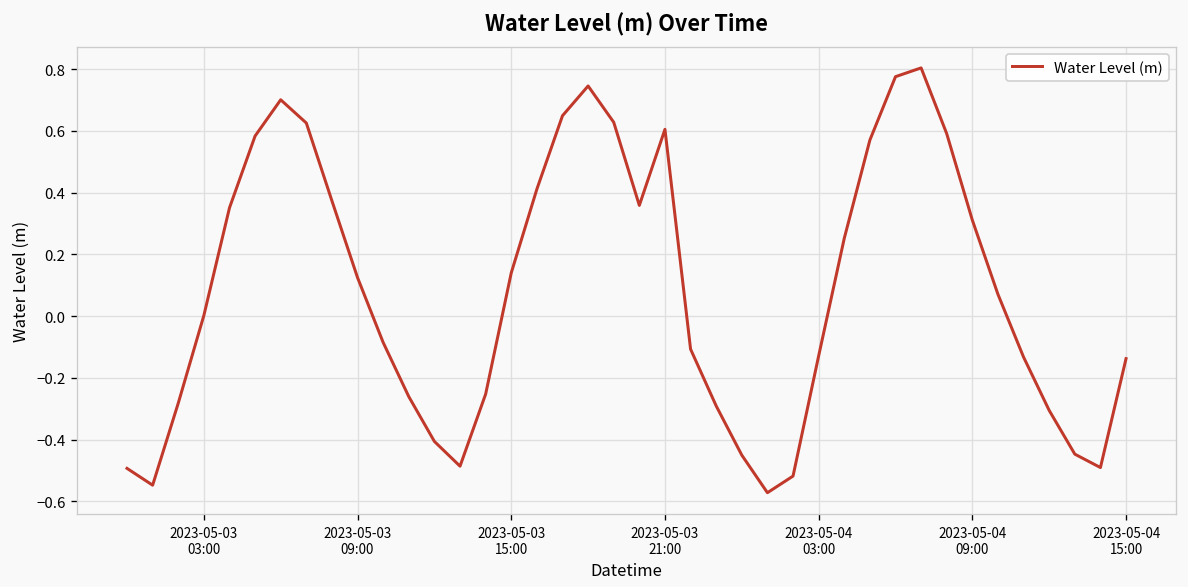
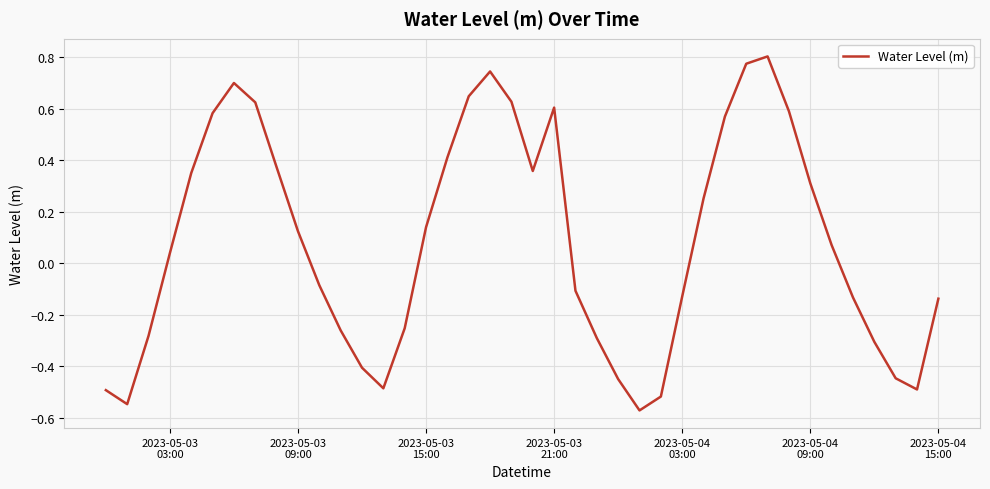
  {
-   "2023-05-03 03:00": 0.00,
+   "2023-05-03 03:00": 0.04,
    "2023-05-03 09:00": 0.12,
    "2023-05-03 15:00": 0.14,
    "2023-05-03 21:00": 0.61,
    "2023-05-04 03:00": -0.13,
    "2023-05-04 09:00": 0.31,
    "2023-05-04 15:00": -0.14
  }
